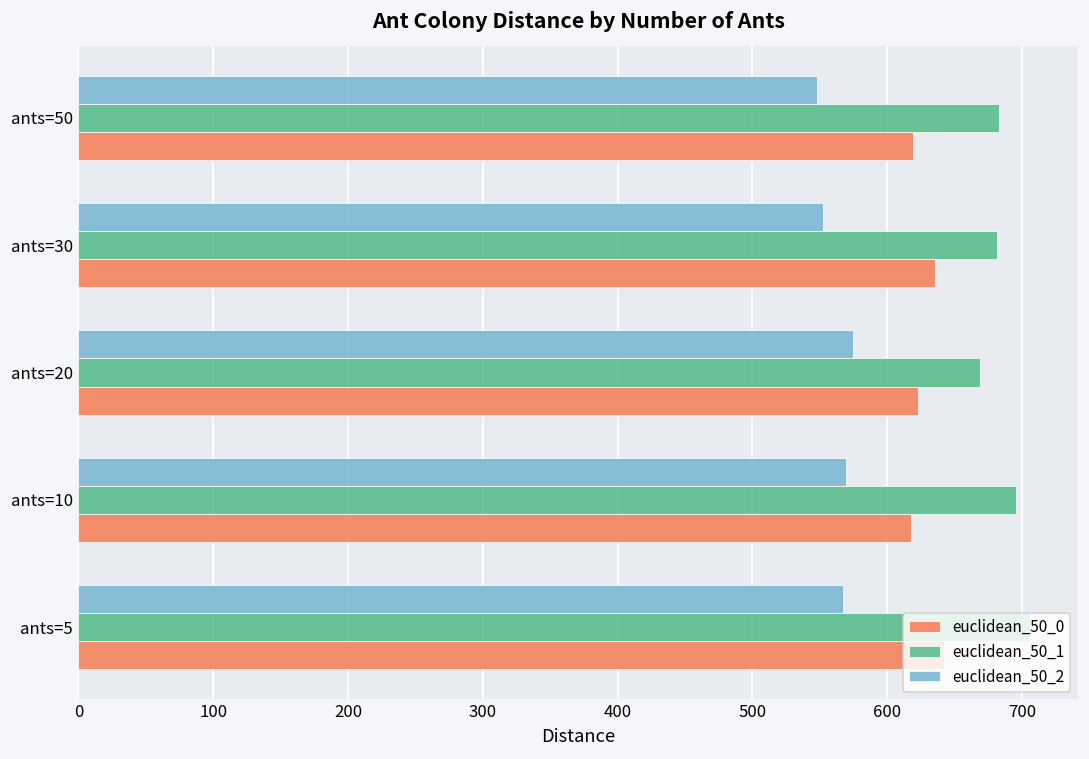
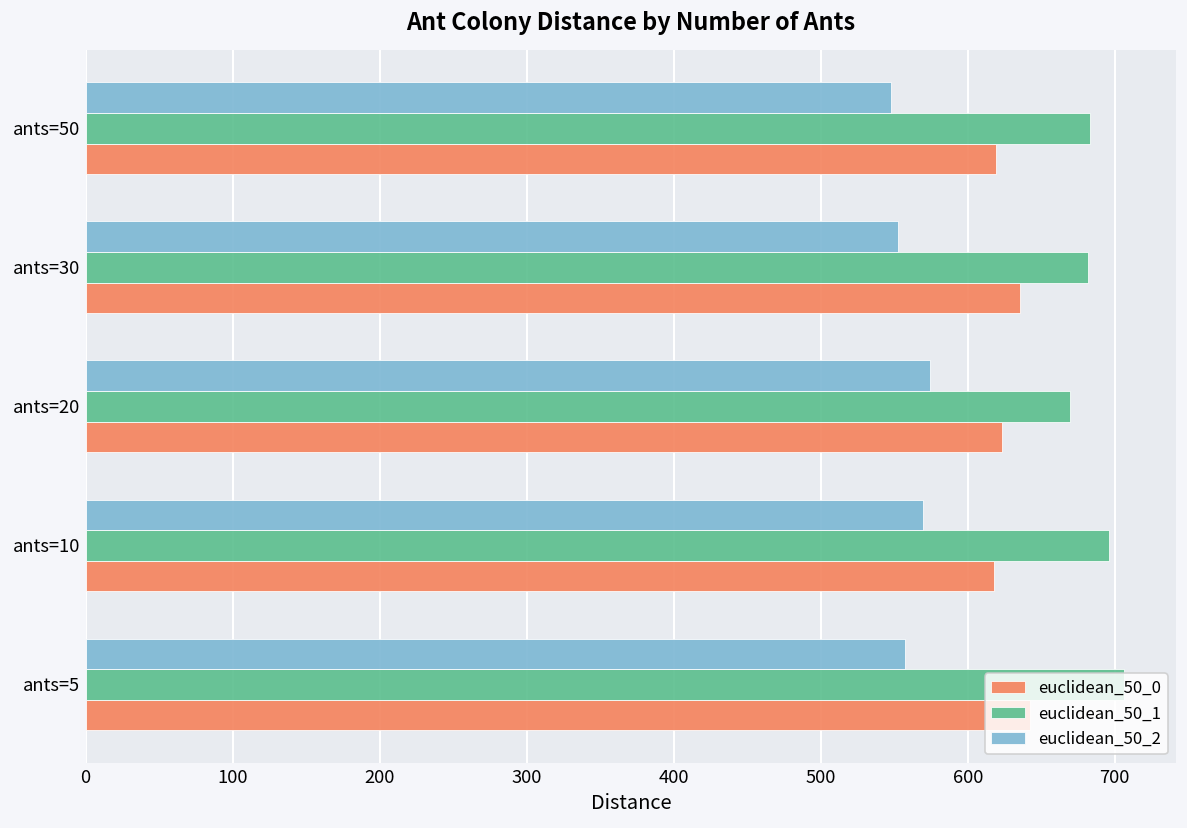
  {
    "euclidean_50_0": {
      "ants=50": 619,
      "ants=30": 635,
      "ants=20": 623,
      "ants=10": 618
    },
    "euclidean_50_1": {
      "ants=50": 683,
      "ants=30": 682,
      "ants=20": 669,
      "ants=10": 696
    },
    "euclidean_50_2": {
      "ants=50": 548,
      "ants=30": 552,
      "ants=20": 574,
      "ants=10": 569,
-     "ants=5": 567
+     "ants=5": 558
    }
  }
